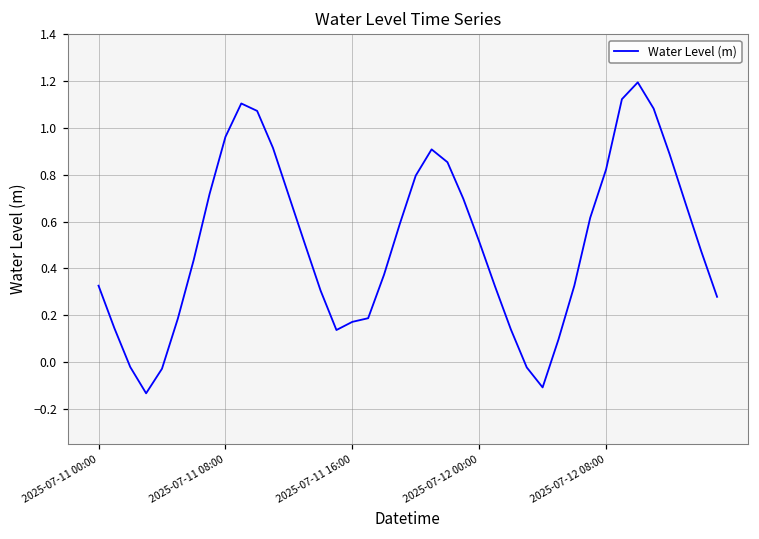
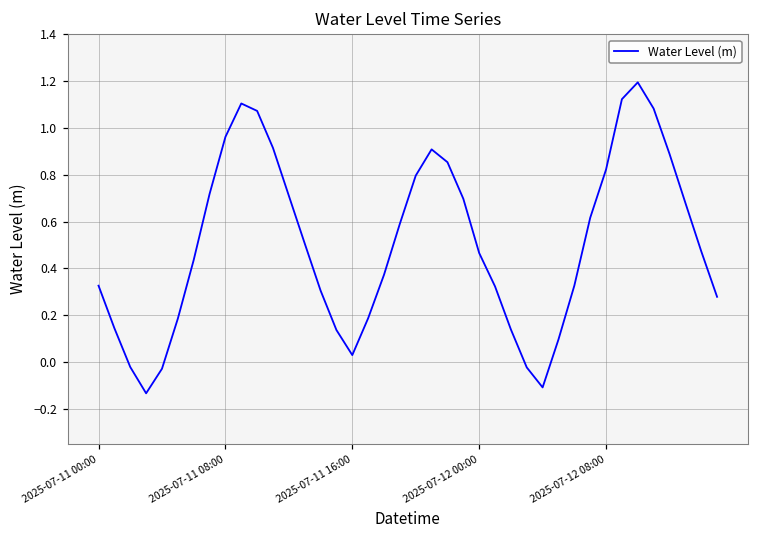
  {
    "2025-07-11 00:00": 0.33,
    "2025-07-11 08:00": 0.96,
-   "2025-07-11 16:00": 0.17,
-   "2025-07-12 00:00": 0.52,
+   "2025-07-11 16:00": 0.03,
+   "2025-07-12 00:00": 0.47,
    "2025-07-12 08:00": 0.82
  }
